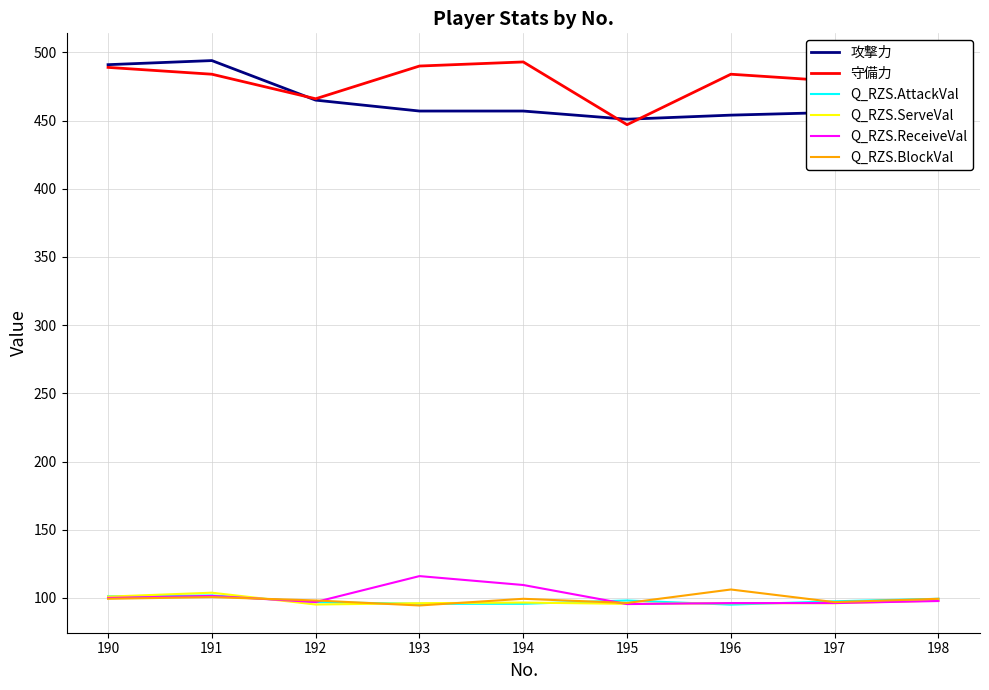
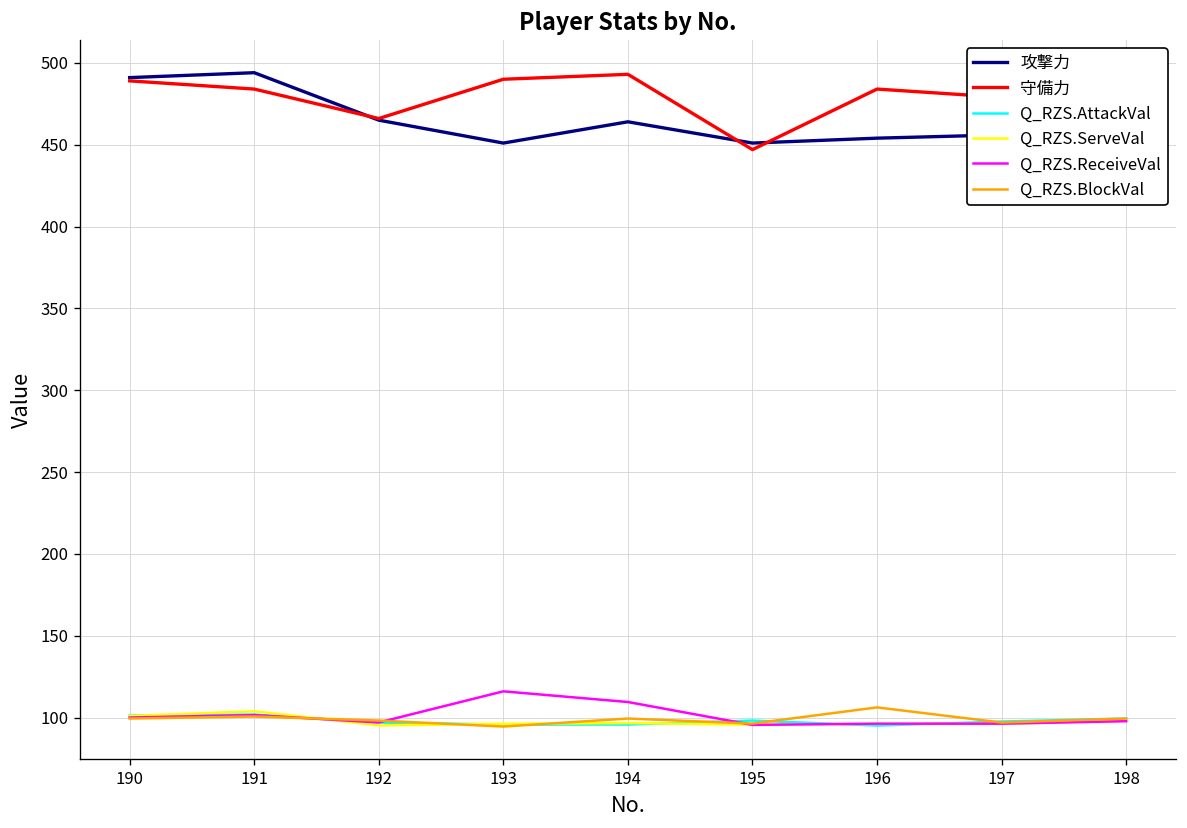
  {
    "攻撃力": {
      "190": 491,
      "191": 494,
-     "193": 457,
-     "194": 457,
+     "193": 451,
+     "194": 464,
      "195": 451,
      "196": 454
    },
    "守備力": {
      "190": 489,
      "191": 484,
      "193": 490,
      "194": 493,
      "195": 447,
      "196": 484
    },
    "Q_RZS.ServeVal": {
      "191": 104
    },
    "Q_RZS.ReceiveVal": {
      "193": 116,
      "194": 109
    },
    "Q_RZS.BlockVal": {
      "194": 99,
      "196": 106
    }
  }
